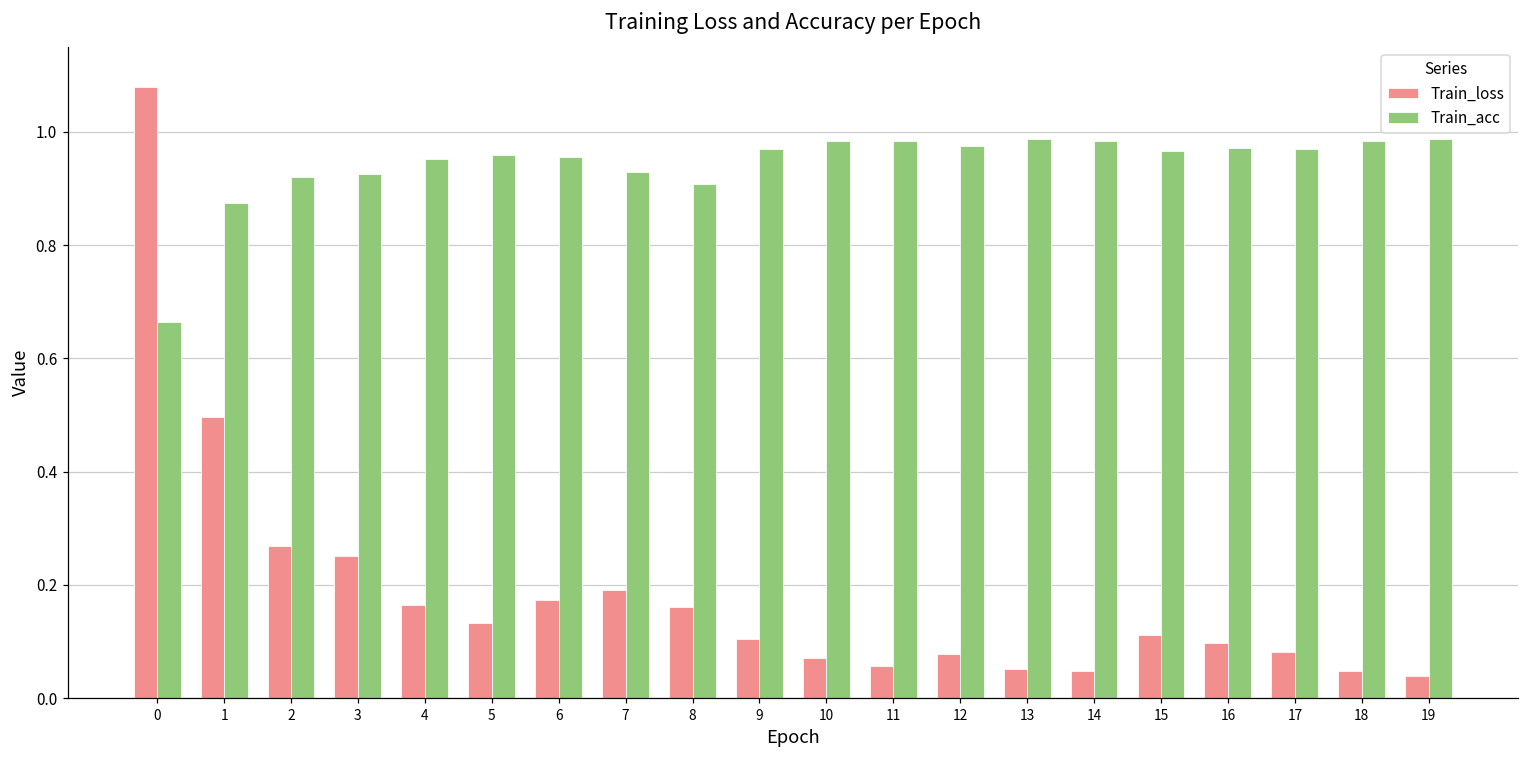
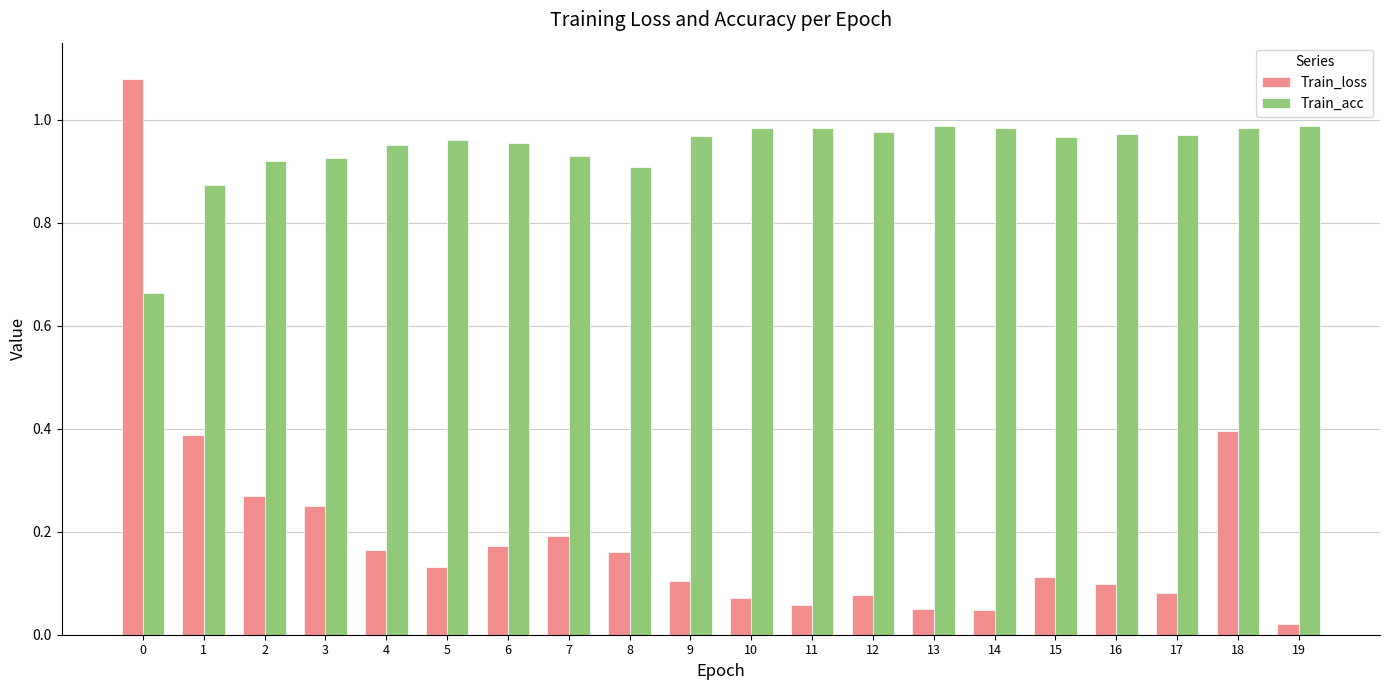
  {
    "Train_loss": {
      "0": 1.08,
-     "1": 0.50,
+     "1": 0.39,
      "2": 0.27,
      "3": 0.25,
      "4": 0.17,
      "5": 0.13,
      "6": 0.17,
      "7": 0.19,
      "8": 0.16,
      "9": 0.10,
      "10": 0.07,
      "11": 0.06,
      "12": 0.08,
      "13": 0.05,
      "14": 0.05,
      "15": 0.11,
      "16": 0.10,
      "17": 0.08,
-     "18": 0.05,
-     "19": 0.04
+     "18": 0.40,
+     "19": 0.02
    },
    "Train_acc": {
      "0": 0.66,
      "1": 0.87,
      "2": 0.92,
      "3": 0.93,
      "4": 0.95,
      "5": 0.96,
      "6": 0.96,
      "7": 0.93,
      "8": 0.91,
      "9": 0.97,
      "10": 0.98,
      "11": 0.98,
      "12": 0.98,
      "13": 0.99,
      "14": 0.98,
      "15": 0.97,
      "16": 0.97,
      "17": 0.97,
      "18": 0.98,
      "19": 0.99
    }
  }
